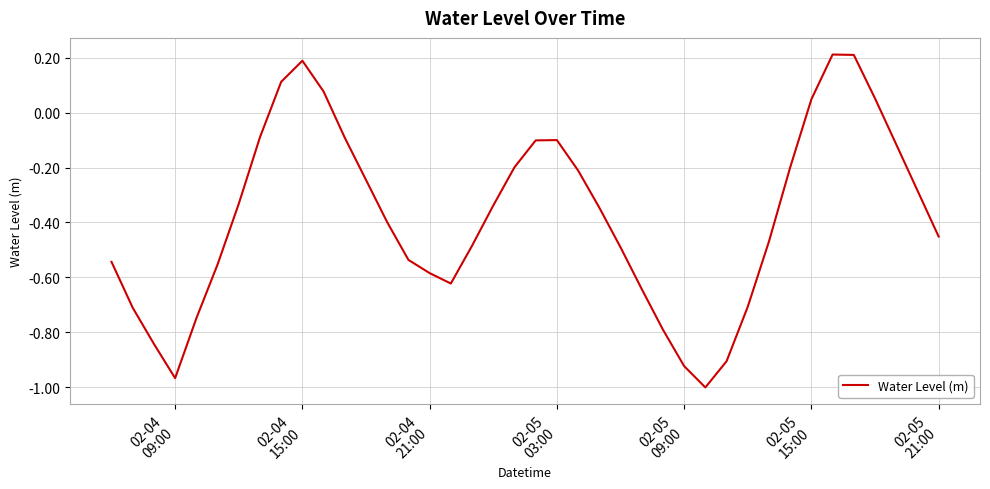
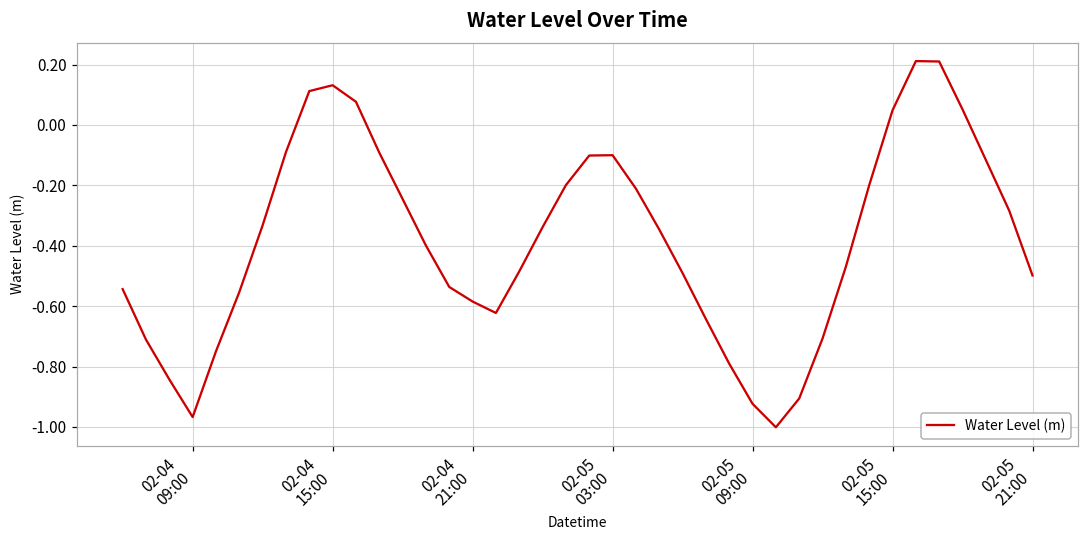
  {
    "02-04 09:00": -0.97,
-   "02-04 15:00": 0.19,
+   "02-04 15:00": 0.13,
    "02-04 21:00": -0.58,
    "02-05 03:00": -0.10,
    "02-05 09:00": -0.92,
    "02-05 15:00": 0.05,
-   "02-05 21:00": -0.45
+   "02-05 21:00": -0.50
  }
